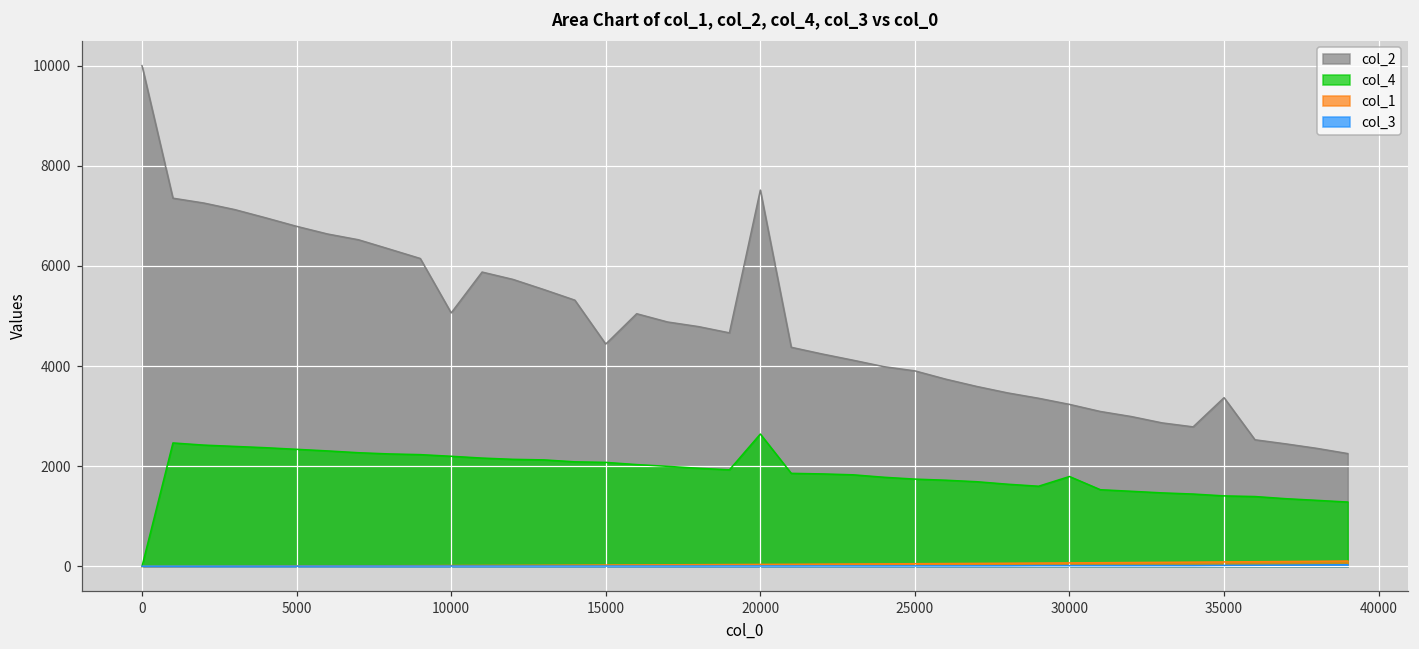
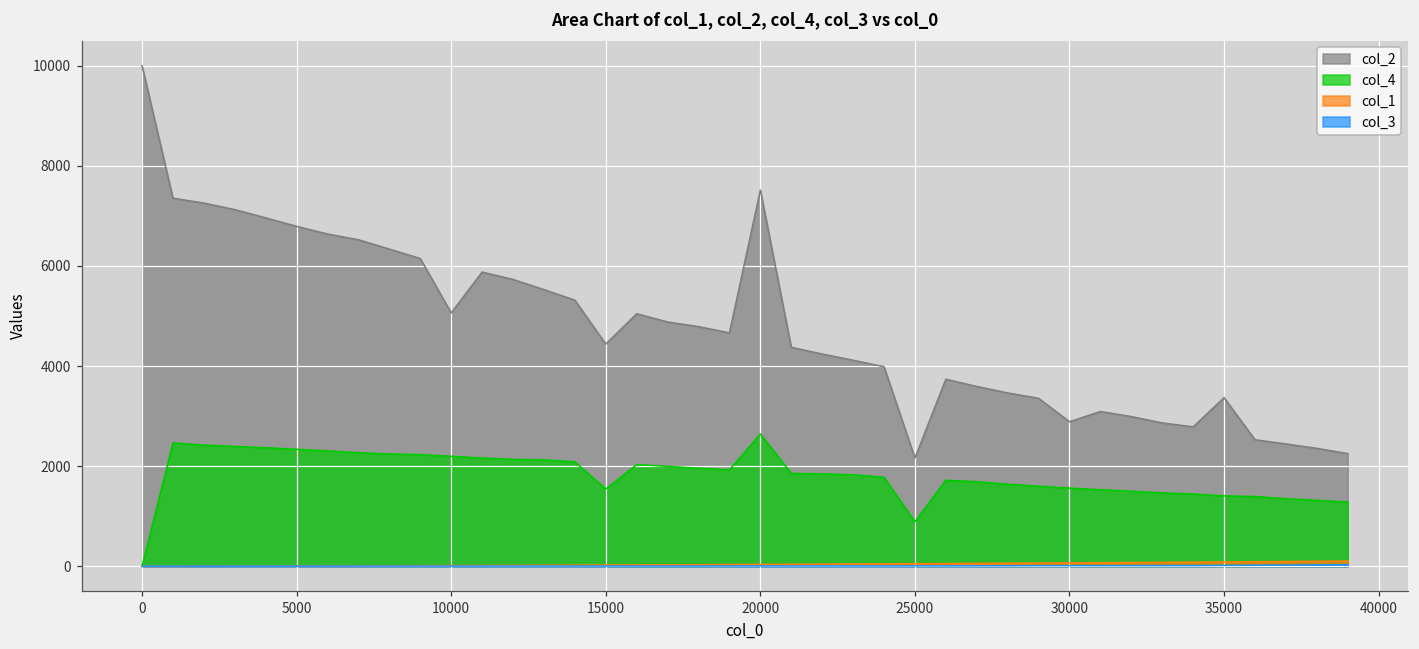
  {
    "col_2": {
      "0": 10000,
      "5000": 6800,
      "10000": 5100,
      "15000": 4400,
      "20000": 7500,
-     "25000": 3900,
-     "30000": 3200,
+     "25000": 2200,
+     "30000": 2900,
      "35000": 3400
    },
    "col_4": {
      "5000": 2300,
      "10000": 2200,
-     "15000": 2100,
+     "15000": 1500,
      "20000": 2600,
-     "25000": 1700,
-     "30000": 1800,
+     "25000": 900,
+     "30000": 1600,
      "35000": 1400
    },
    "col_1": {
      "30000": 100,
      "35000": 100
    },
    "col_3": {
      "30000": 0,
      "35000": 0
    }
  }
